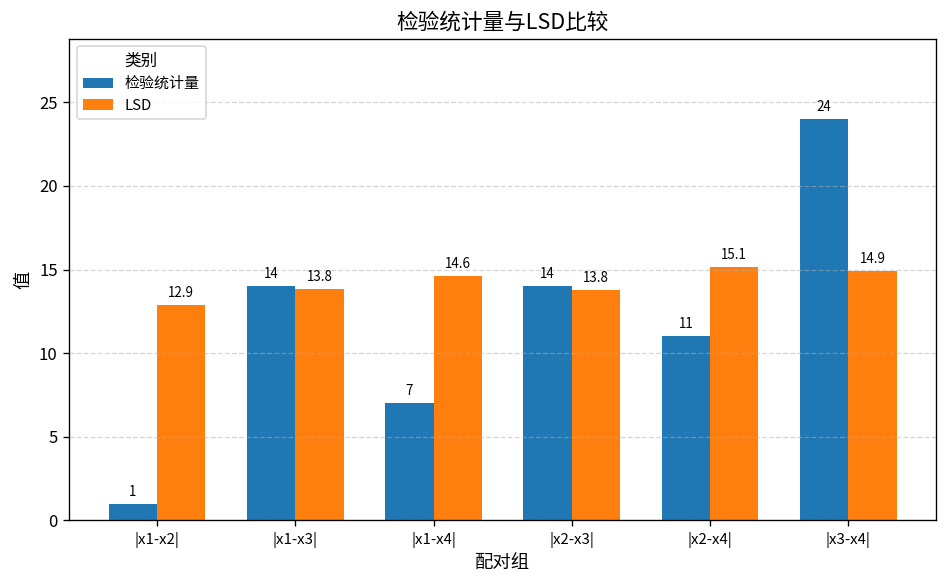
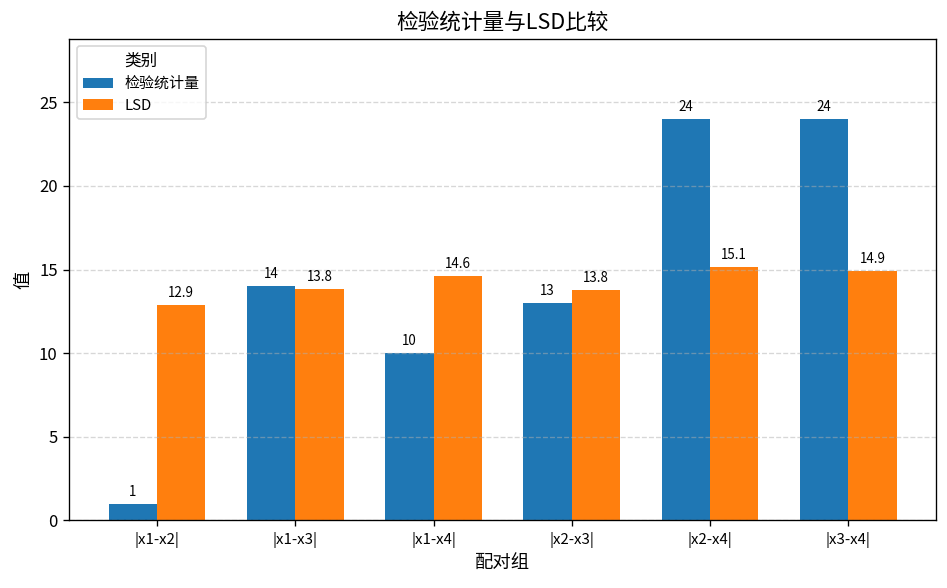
  {
    "检验统计量": {
      "|x1-x2|": 1,
      "|x1-x3|": 14,
-     "|x1-x4|": 7,
-     "|x2-x3|": 14,
-     "|x2-x4|": 11,
+     "|x1-x4|": 10,
+     "|x2-x3|": 13,
+     "|x2-x4|": 24,
      "|x3-x4|": 24
    },
    "LSD": {
      "|x1-x2|": 12.9,
      "|x1-x3|": 13.8,
      "|x1-x4|": 14.6,
      "|x2-x3|": 13.8,
      "|x2-x4|": 15.1,
      "|x3-x4|": 14.9
    }
  }
